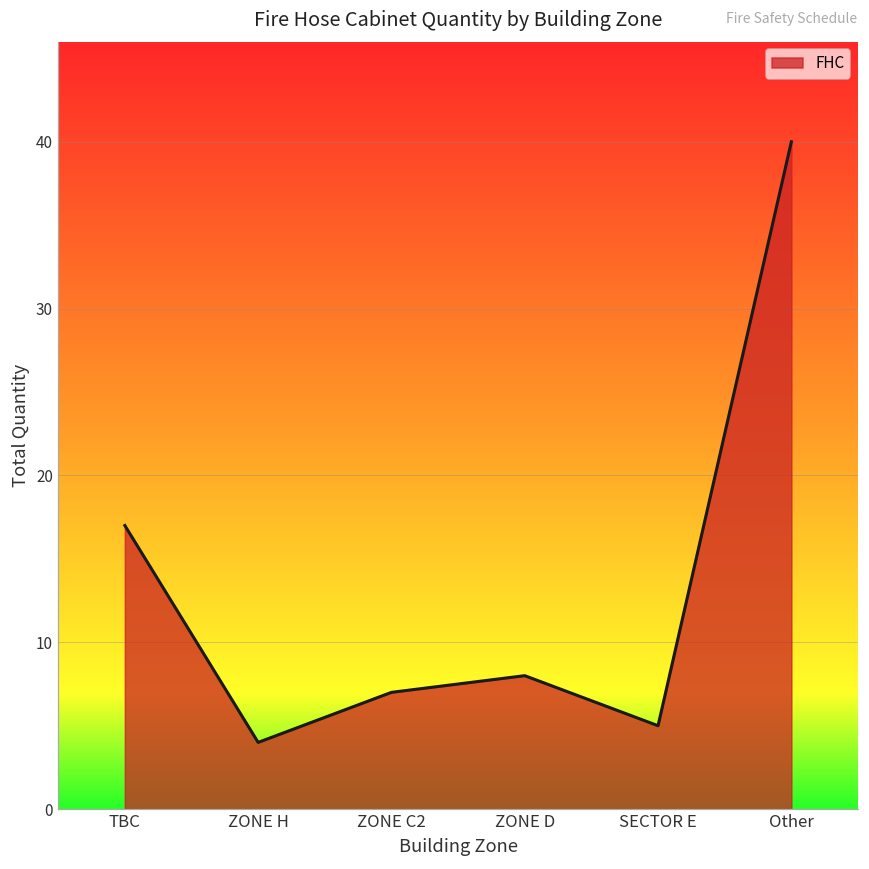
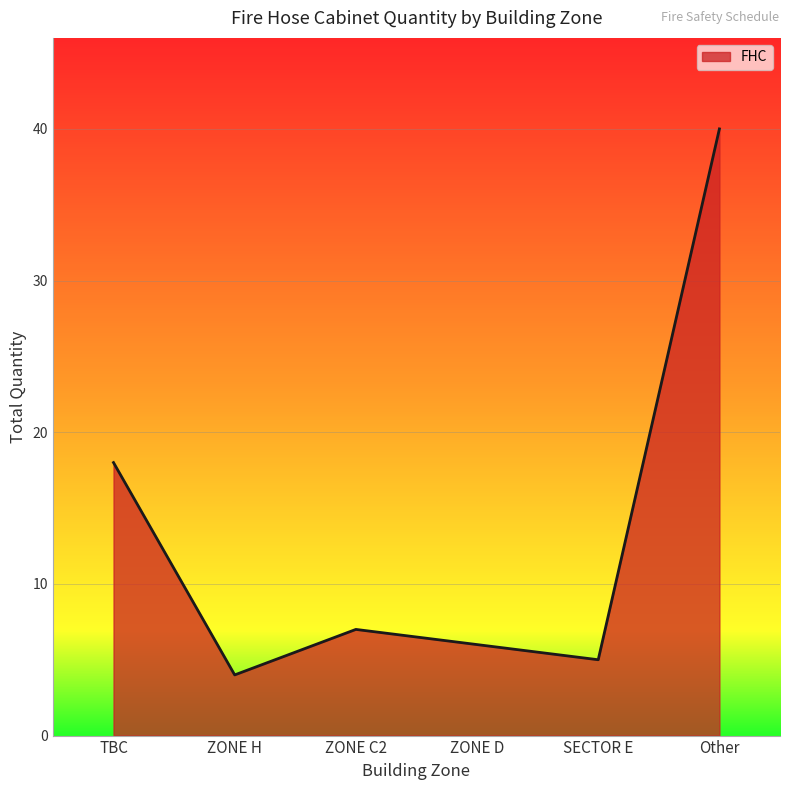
  {
-   "TBC": 17,
+   "TBC": 18,
    "ZONE H": 4,
    "ZONE C2": 7,
-   "ZONE D": 8,
+   "ZONE D": 6,
    "SECTOR E": 5,
    "Other": 40
  }
